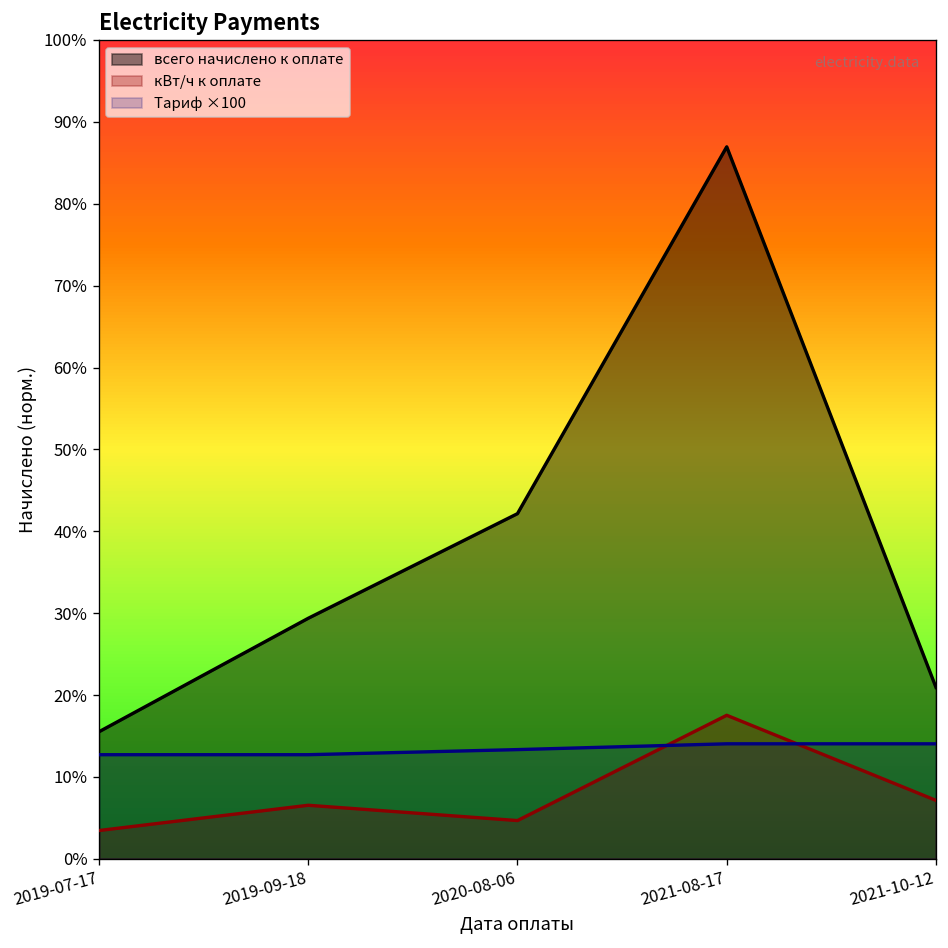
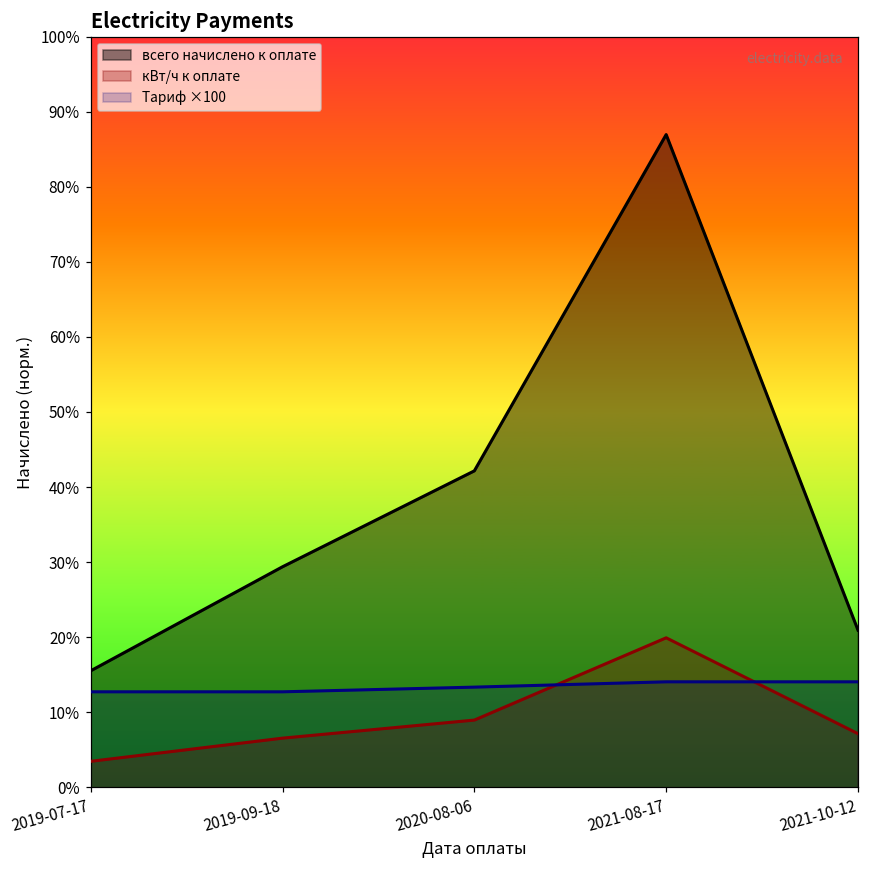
  {
    "кВт/ч к оплате": {
      "2019-07-17": "3%",
      "2019-09-18": "7%",
-     "2020-08-06": "5%",
-     "2021-08-17": "18%",
+     "2020-08-06": "9%",
+     "2021-08-17": "20%",
      "2021-10-12": "7%"
    }
  }
